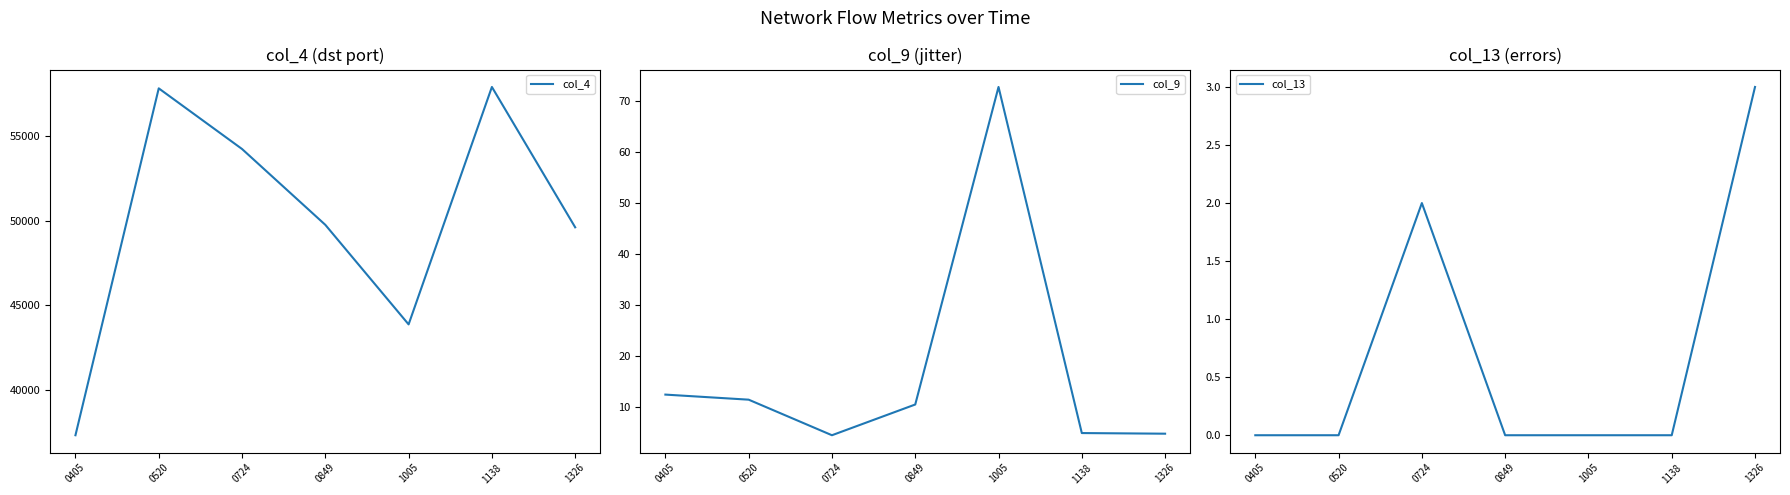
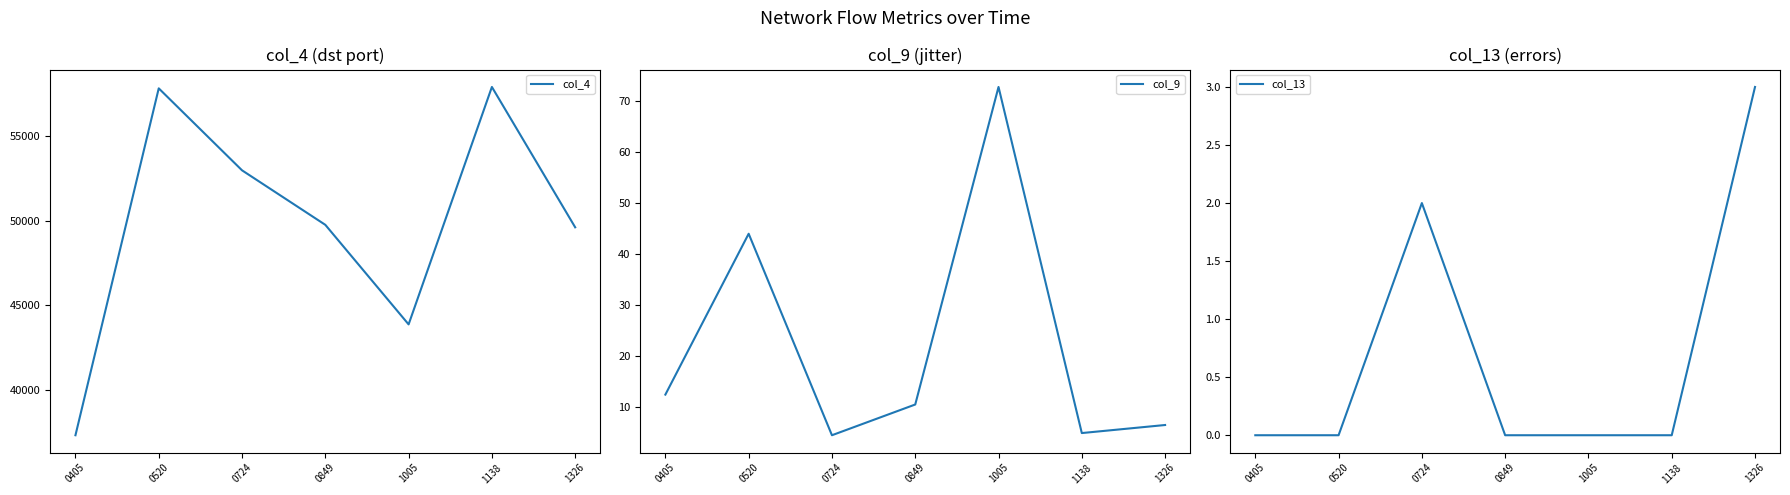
  {
    "col_4 (dst port)": {
      "0405": 37300,
      "0520": 57800,
-     "0724": 54200,
+     "0724": 53000,
      "0849": 49800,
      "1005": 43900,
      "1138": 57900,
      "1326": 49600
    },
    "col_9 (jitter)": {
      "0405": 12,
-     "0520": 11,
+     "0520": 44,
      "0724": 4,
      "0849": 10,
      "1005": 73,
      "1138": 5,
-     "1326": 5
+     "1326": 6
    },
    "col_13 (errors)": {
      "0405": 0.00,
      "0520": 0.00,
      "0724": 2.00,
      "0849": 0.00,
      "1005": 0.00,
      "1138": 0.00,
      "1326": 3.00
    }
  }
